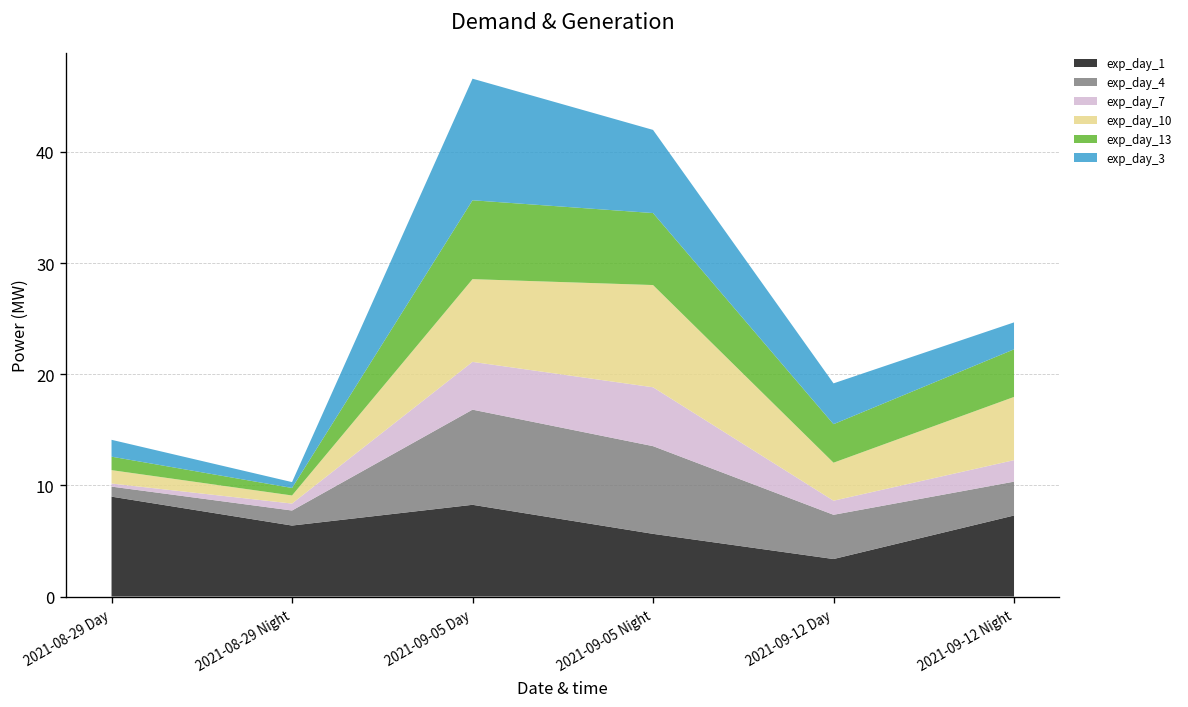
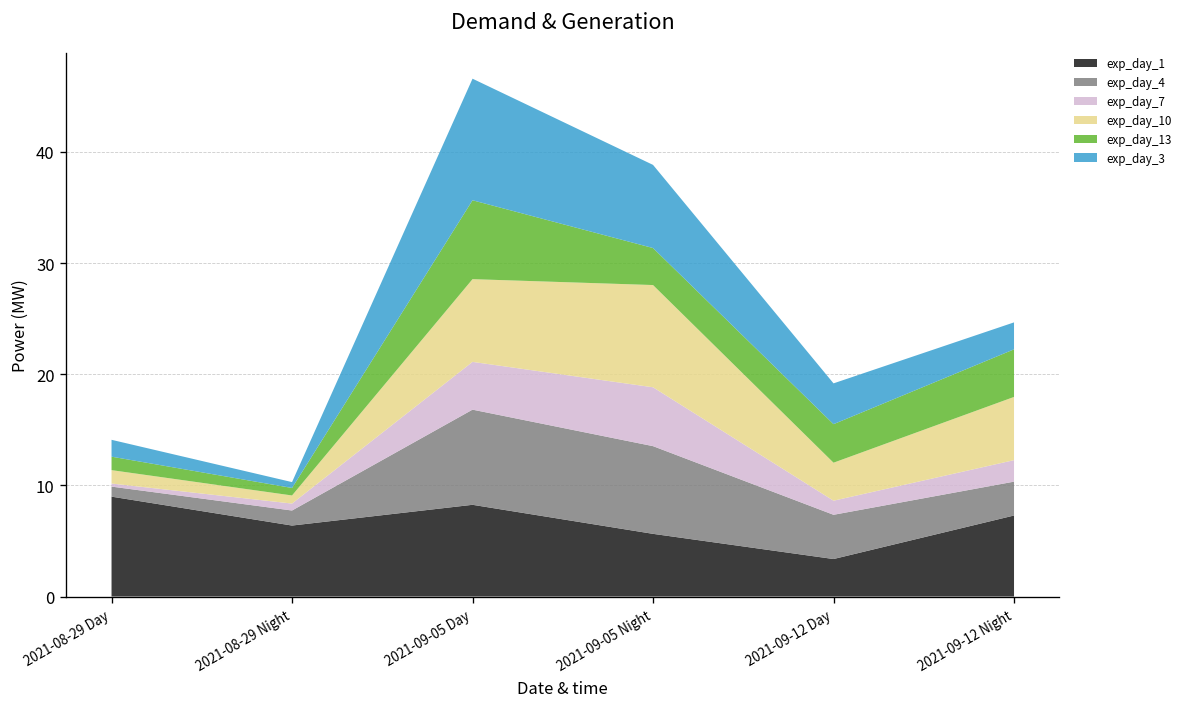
  {
    "exp_day_1": {
      "2021-08-29 Day": 9,
      "2021-08-29 Night": 6,
      "2021-09-05 Day": 8,
      "2021-09-05 Night": 6,
      "2021-09-12 Day": 3,
      "2021-09-12 Night": 7
    },
    "exp_day_4": {
      "2021-08-29 Night": 1,
      "2021-09-05 Day": 9,
      "2021-09-05 Night": 8,
      "2021-09-12 Day": 4,
      "2021-09-12 Night": 3
    },
    "exp_day_7": {
      "2021-08-29 Night": 1,
      "2021-09-05 Day": 4,
      "2021-09-05 Night": 5,
      "2021-09-12 Day": 1,
      "2021-09-12 Night": 2
    },
    "exp_day_10": {
      "2021-08-29 Day": 1,
      "2021-08-29 Night": 1,
      "2021-09-05 Day": 7,
      "2021-09-05 Night": 9,
      "2021-09-12 Day": 3,
      "2021-09-12 Night": 6
    },
    "exp_day_13": {
      "2021-08-29 Day": 1,
      "2021-08-29 Night": 1,
      "2021-09-05 Day": 7,
-     "2021-09-05 Night": 6,
+     "2021-09-05 Night": 3,
      "2021-09-12 Day": 3,
      "2021-09-12 Night": 4
    },
    "exp_day_3": {
      "2021-08-29 Day": 2,
      "2021-08-29 Night": 1,
      "2021-09-05 Day": 11,
      "2021-09-05 Night": 7,
      "2021-09-12 Day": 4,
      "2021-09-12 Night": 2
    }
  }
